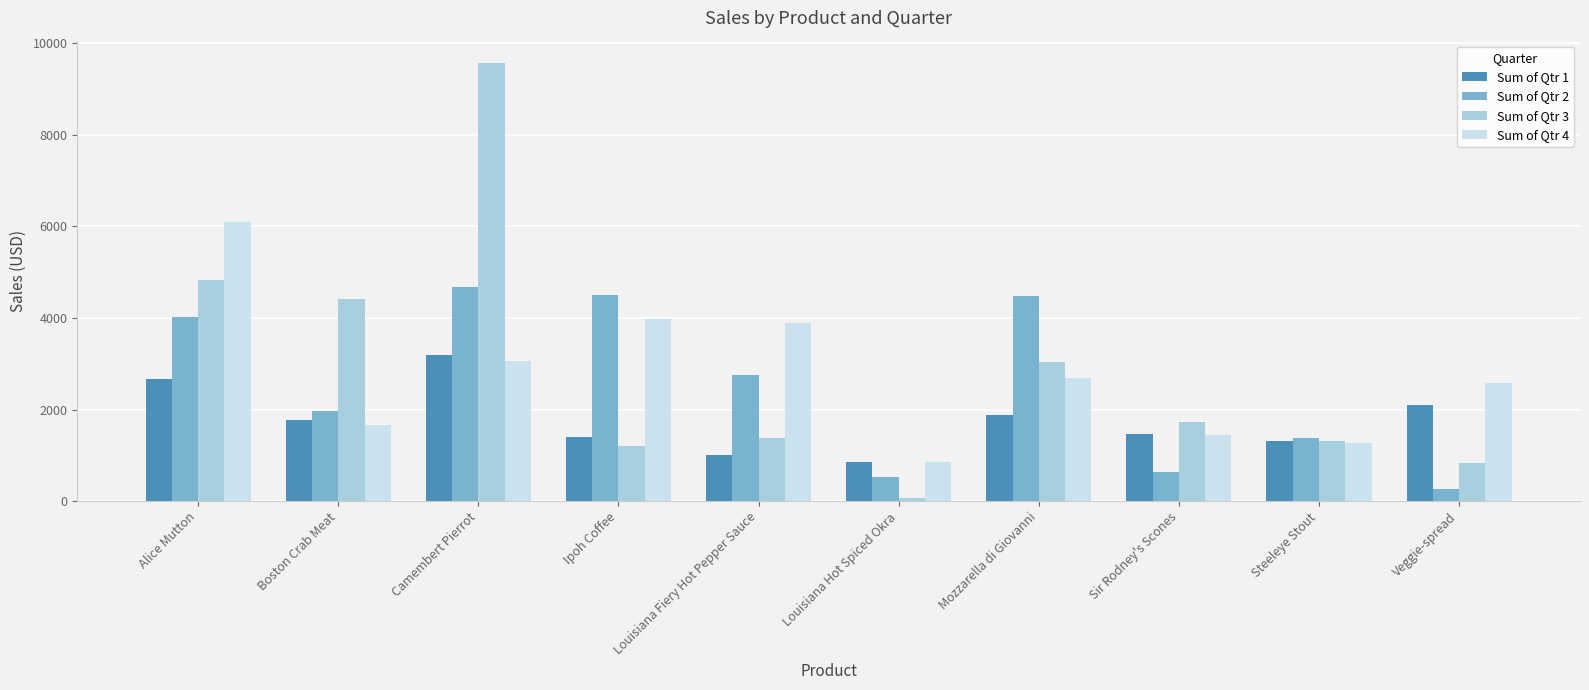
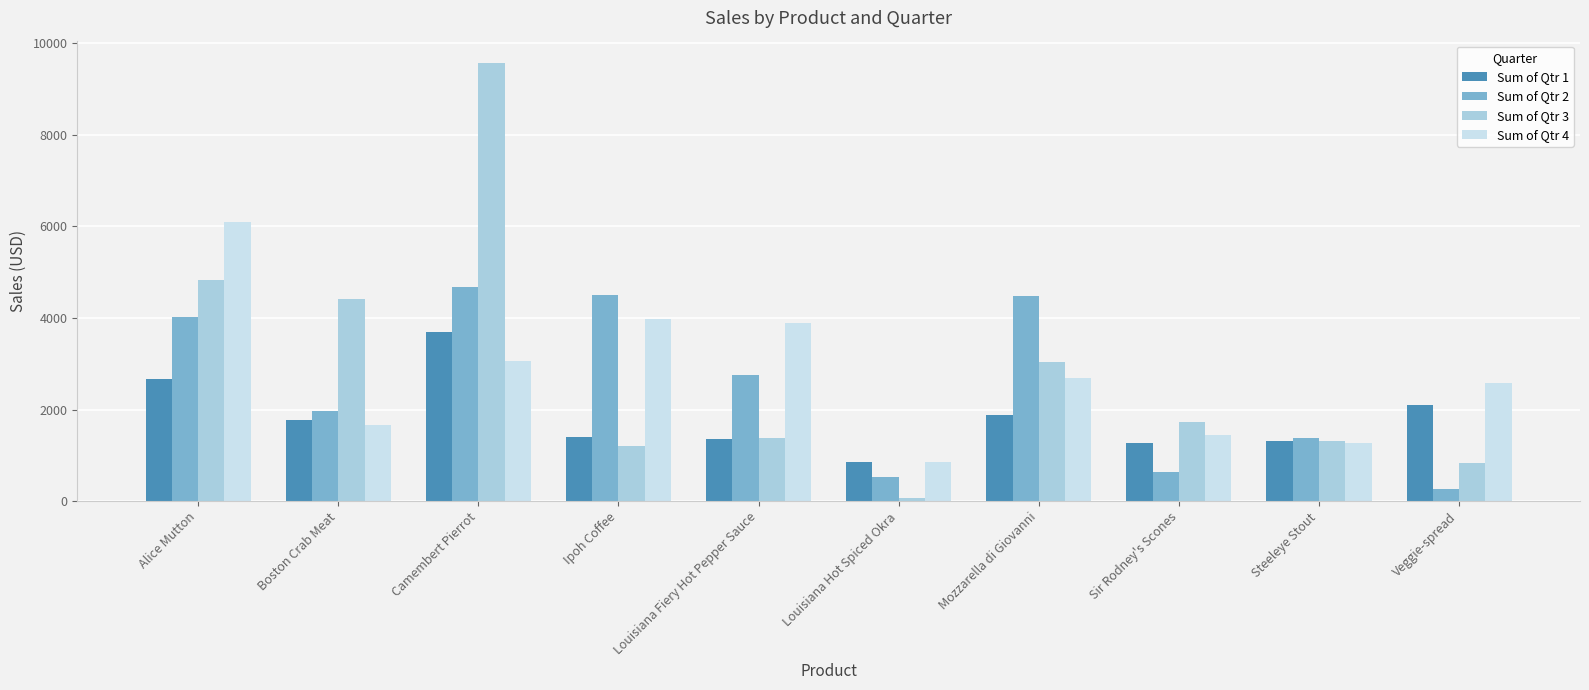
  {
    "Sum of Qtr 1": {
      "Alice Mutton": 2700,
      "Boston Crab Meat": 1800,
-     "Camembert Pierrot": 3200,
+     "Camembert Pierrot": 3700,
      "Ipoh Coffee": 1400,
-     "Louisiana Fiery Hot Pepper Sauce": 1000,
+     "Louisiana Fiery Hot Pepper Sauce": 1300,
      "Louisiana Hot Spiced Okra": 900,
      "Mozzarella di Giovanni": 1900,
-     "Sir Rodney's Scones": 1500,
+     "Sir Rodney's Scones": 1300,
      "Steeleye Stout": 1300,
      "Veggie-spread": 2100
    }
  }
